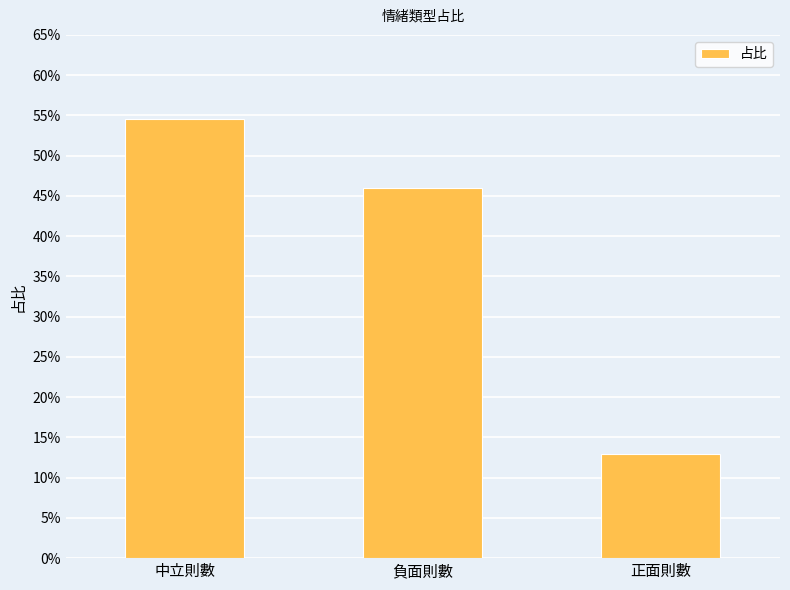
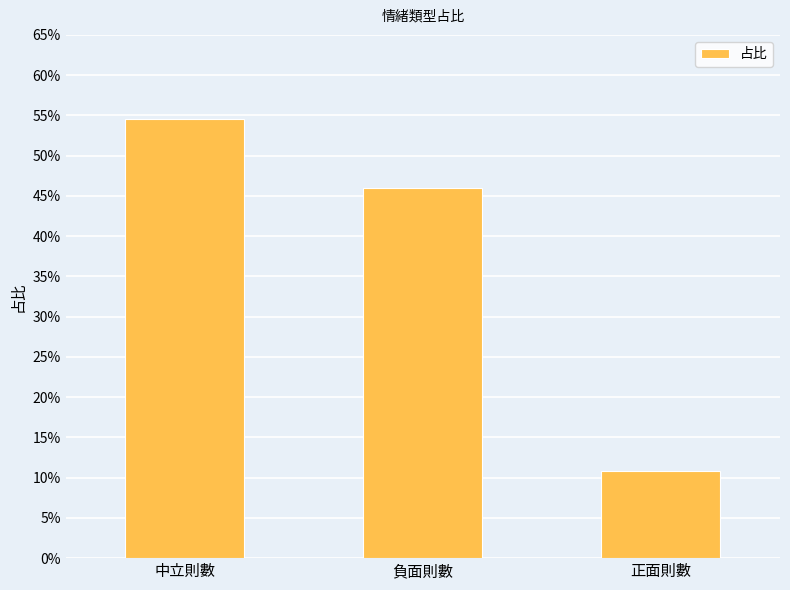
  {
    "中立則數": "55%",
    "負面則數": "46%",
-   "正面則數": "13%"
+   "正面則數": "11%"
  }
